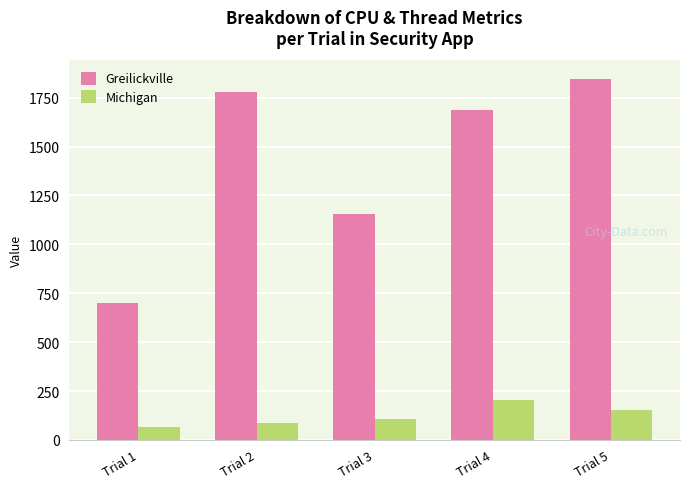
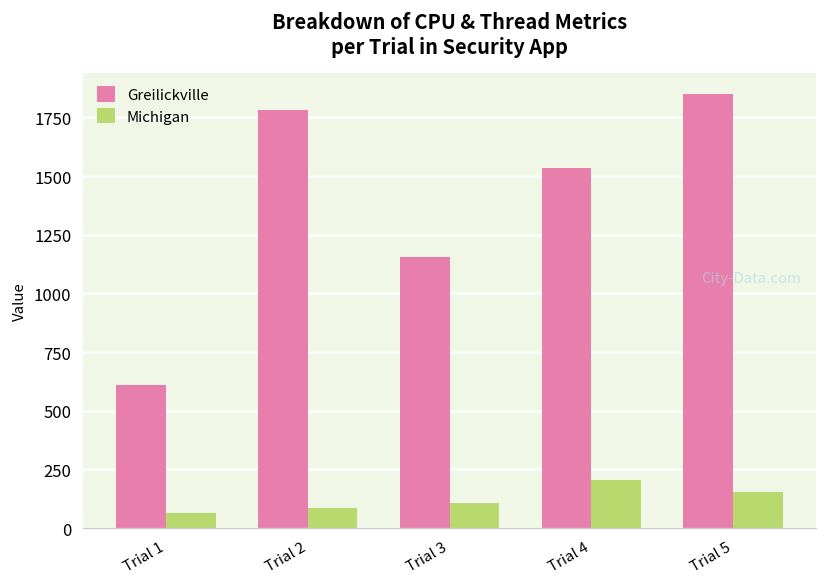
  {
    "Greilickville": {
-     "Trial 1": 700,
+     "Trial 1": 610,
      "Trial 2": 1780,
      "Trial 3": 1150,
-     "Trial 4": 1690,
+     "Trial 4": 1530,
      "Trial 5": 1850
    },
    "Michigan": {
      "Trial 1": 60,
      "Trial 2": 90,
      "Trial 3": 110,
      "Trial 4": 200,
      "Trial 5": 160
    }
  }
